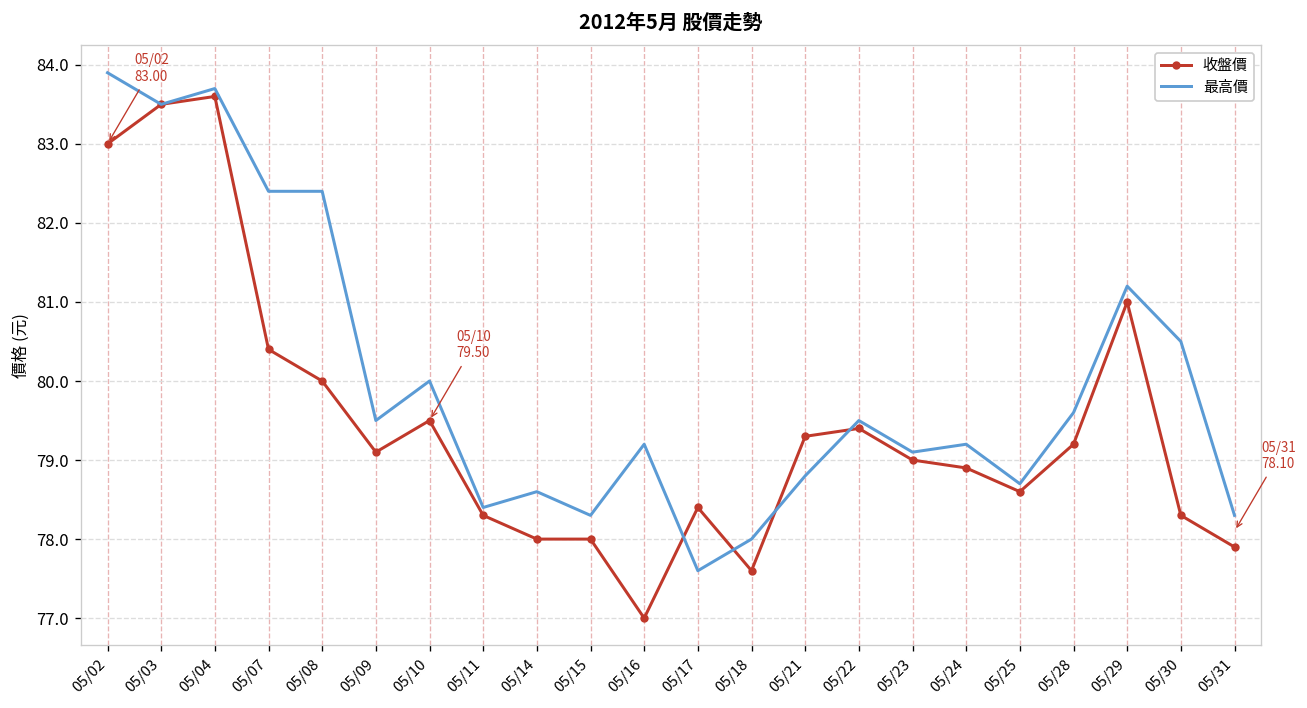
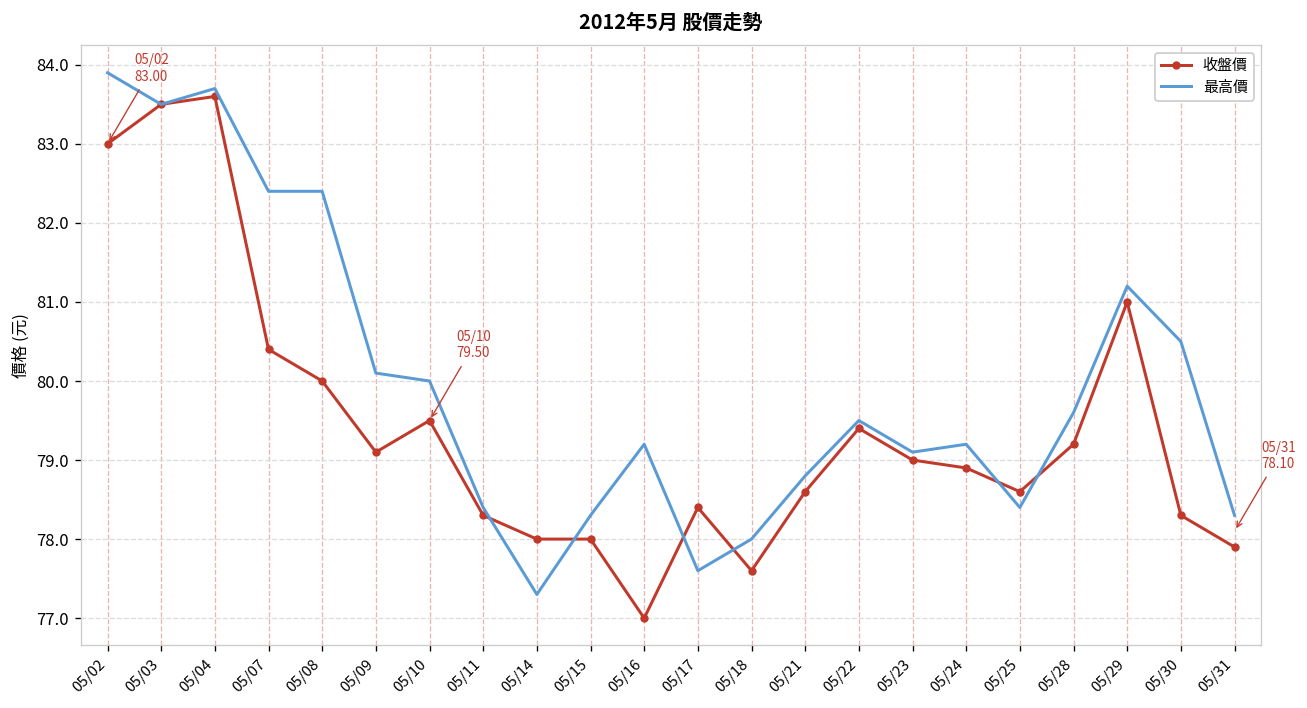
  {
    "收盤價": {
      "05/02": 83.0,
      "05/04": 83.6,
      "05/07": 80.4,
      "05/08": 80.0,
      "05/09": 79.1,
      "05/11": 78.3,
      "05/14": 78.0,
      "05/15": 78.0,
      "05/16": 77.0,
      "05/17": 78.4,
      "05/18": 77.6,
-     "05/21": 79.3,
+     "05/21": 78.6,
      "05/22": 79.4,
      "05/23": 79.0,
      "05/24": 78.9,
      "05/25": 78.6,
      "05/28": 79.2,
      "05/29": 81.0,
      "05/30": 78.3,
      "05/31": 77.9
    },
    "最高價": {
      "05/02": 83.9,
      "05/04": 83.7,
      "05/07": 82.4,
      "05/08": 82.4,
-     "05/09": 79.5,
+     "05/09": 80.1,
      "05/11": 78.4,
-     "05/14": 78.6,
+     "05/14": 77.3,
      "05/15": 78.3,
      "05/16": 79.2,
      "05/17": 77.6,
      "05/18": 78.0,
      "05/21": 78.8,
      "05/22": 79.5,
      "05/23": 79.1,
      "05/24": 79.2,
-     "05/25": 78.7,
+     "05/25": 78.4,
      "05/28": 79.6,
      "05/29": 81.2,
      "05/30": 80.5
    }
  }
